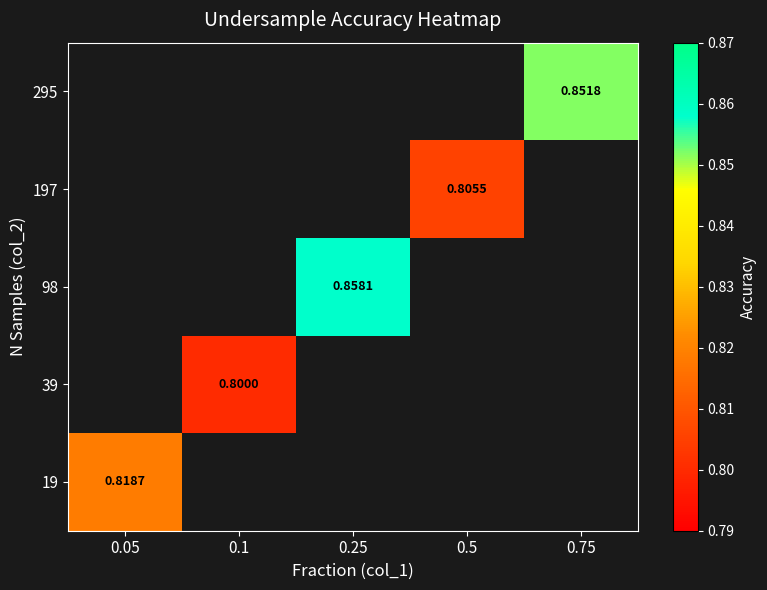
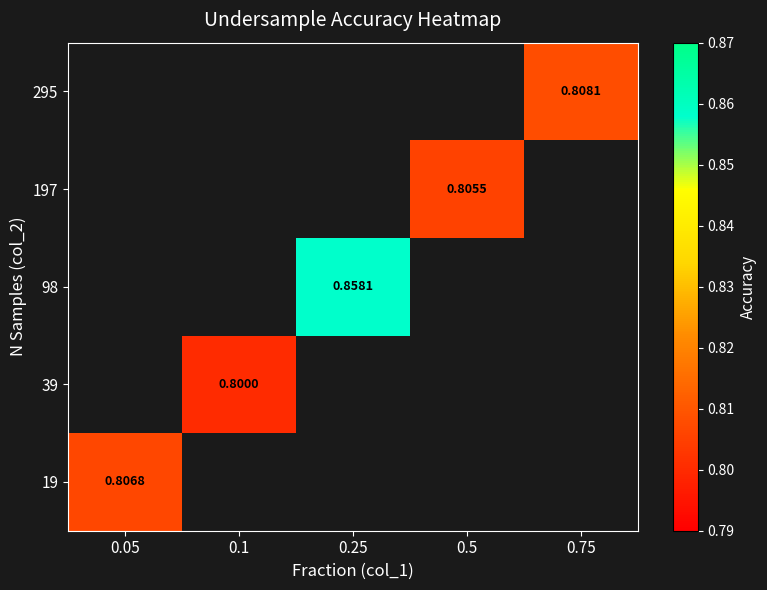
  {
    "295": {
-     "0.75": 0.8518
+     "0.75": 0.8081
    },
    "197": {
      "0.5": 0.8055
    },
    "98": {
      "0.25": 0.8581
    },
    "39": {
      "0.1": 0.8000
    },
    "19": {
-     "0.05": 0.8187
+     "0.05": 0.8068
    }
  }
